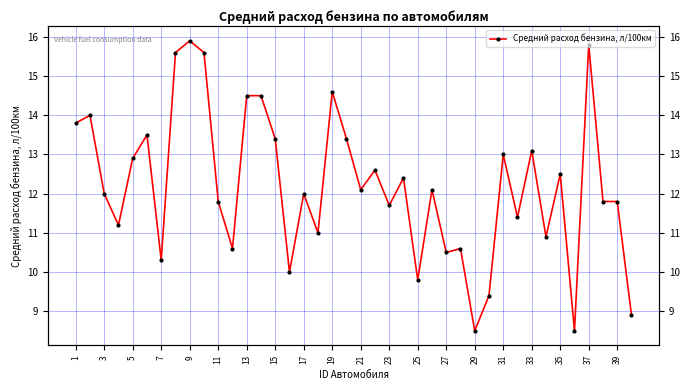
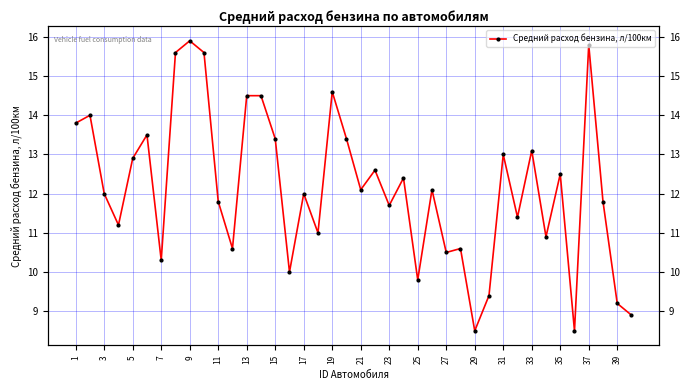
  {
    "1": 13.8,
    "3": 12.0,
    "5": 12.9,
    "7": 10.3,
    "9": 15.9,
    "11": 11.8,
    "13": 14.5,
    "15": 13.4,
    "17": 12.0,
    "19": 14.6,
    "21": 12.1,
    "23": 11.7,
    "25": 9.8,
    "27": 10.5,
    "29": 8.5,
    "31": 13.0,
    "33": 13.1,
    "35": 12.5,
-   "39": 11.8
+   "39": 9.2
  }
